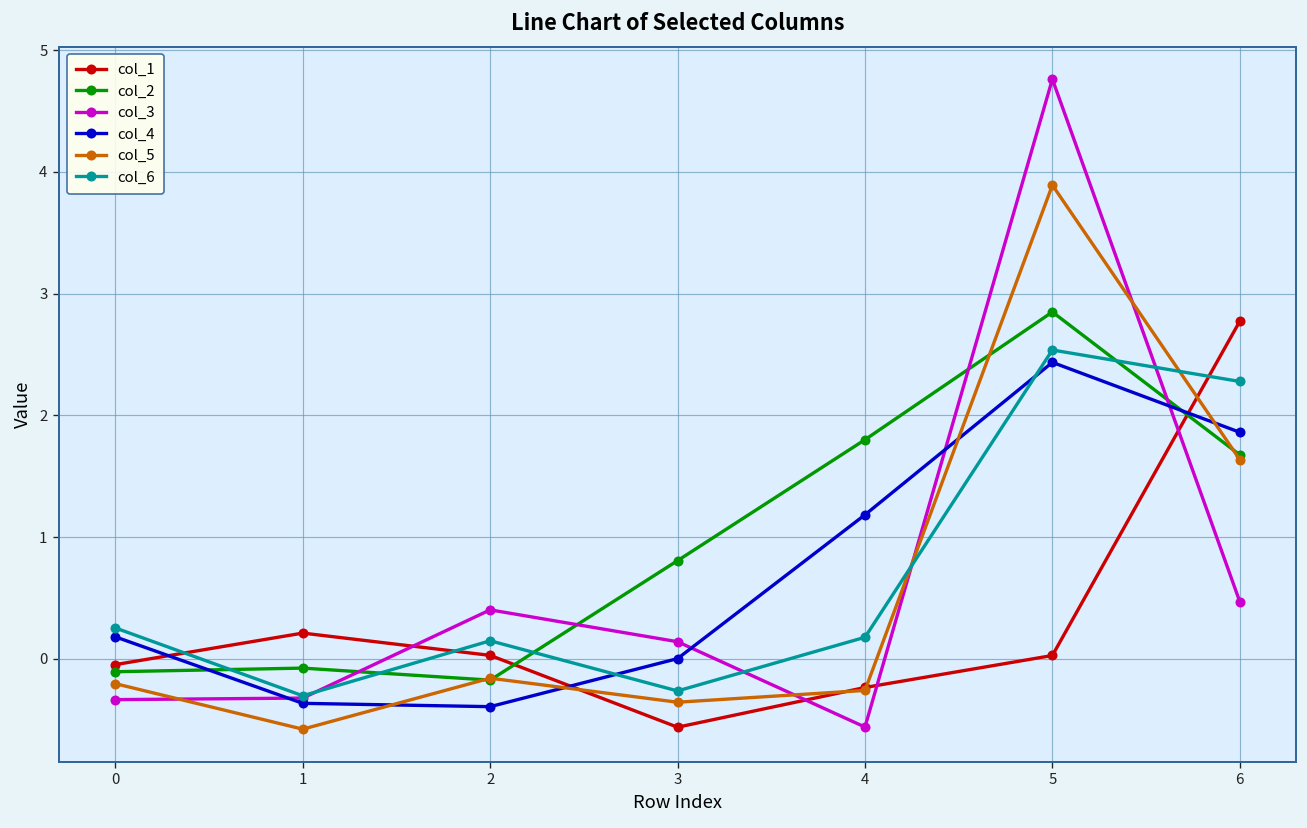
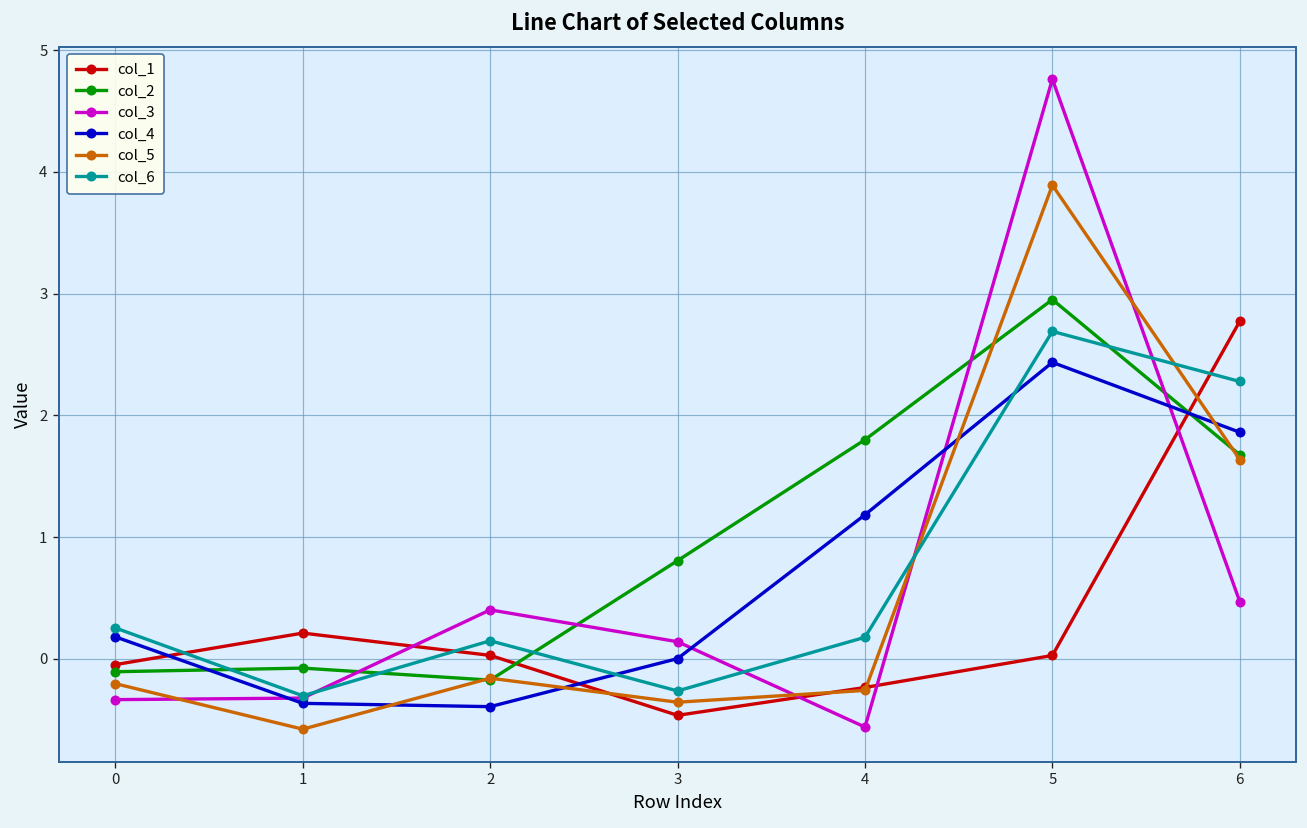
  {
    "col_1": {
      "0": -0.05,
      "1": 0.21,
      "2": 0.03,
-     "3": -0.56,
+     "3": -0.46,
      "5": 0.03,
      "6": 2.77
    },
    "col_2": {
      "0": -0.11,
      "1": -0.08,
      "3": 0.81,
      "4": 1.80,
-     "5": 2.85,
+     "5": 2.95,
      "6": 1.68
    },
    "col_3": {
      "0": -0.33,
      "2": 0.40,
      "3": 0.14,
      "4": -0.56,
      "5": 4.76,
      "6": 0.47
    },
    "col_4": {
      "0": 0.18,
      "1": -0.37,
      "2": -0.39,
      "3": 0.00,
      "4": 1.18,
      "5": 2.44,
      "6": 1.86
    },
    "col_5": {
      "0": -0.20,
      "1": -0.58,
      "3": -0.36,
      "5": 3.89,
      "6": 1.64
    },
    "col_6": {
      "0": 0.25,
      "2": 0.15,
      "3": -0.26,
      "4": 0.18,
-     "5": 2.54,
+     "5": 2.69,
      "6": 2.28
    }
  }
